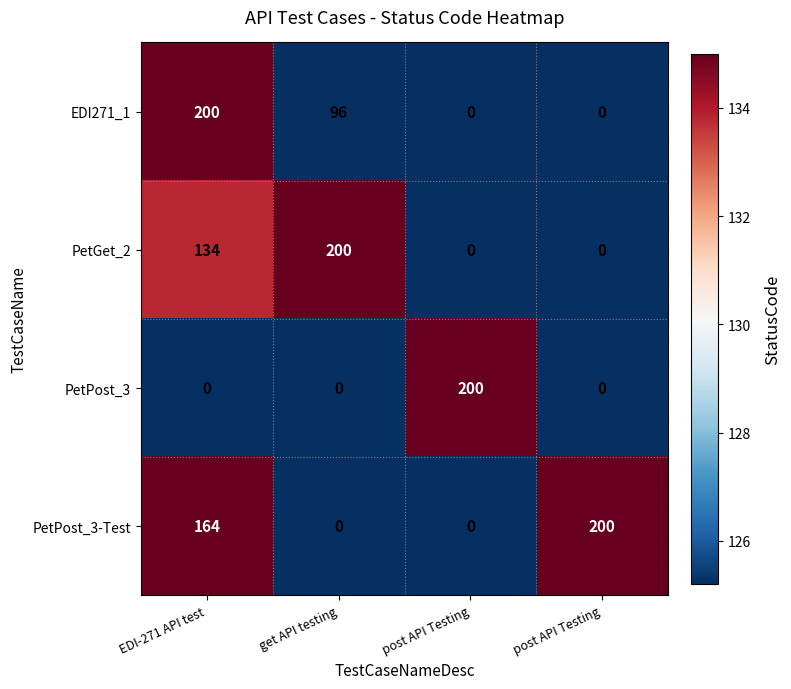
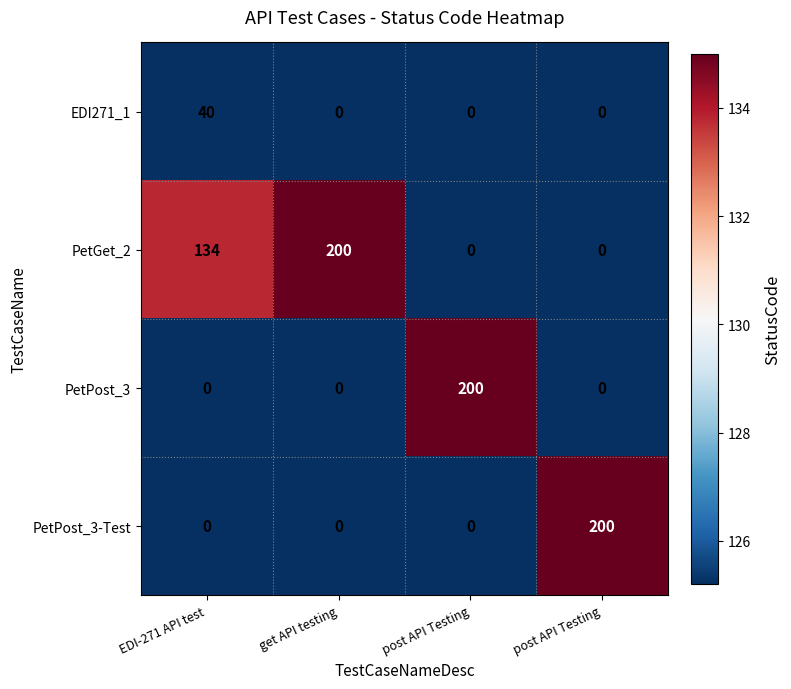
  {
    "EDI271_1": {
-     "EDI-271 API test": 200,
-     "get API testing": 96
+     "EDI-271 API test": 40,
+     "get API testing": 0
    },
    "PetGet_2": {
      "EDI-271 API test": 134,
      "get API testing": 200
    },
    "PetPost_3": {
      "EDI-271 API test": 0,
      "get API testing": 0
    },
    "PetPost_3-Test": {
-     "EDI-271 API test": 164,
+     "EDI-271 API test": 0,
      "get API testing": 0
    }
  }
